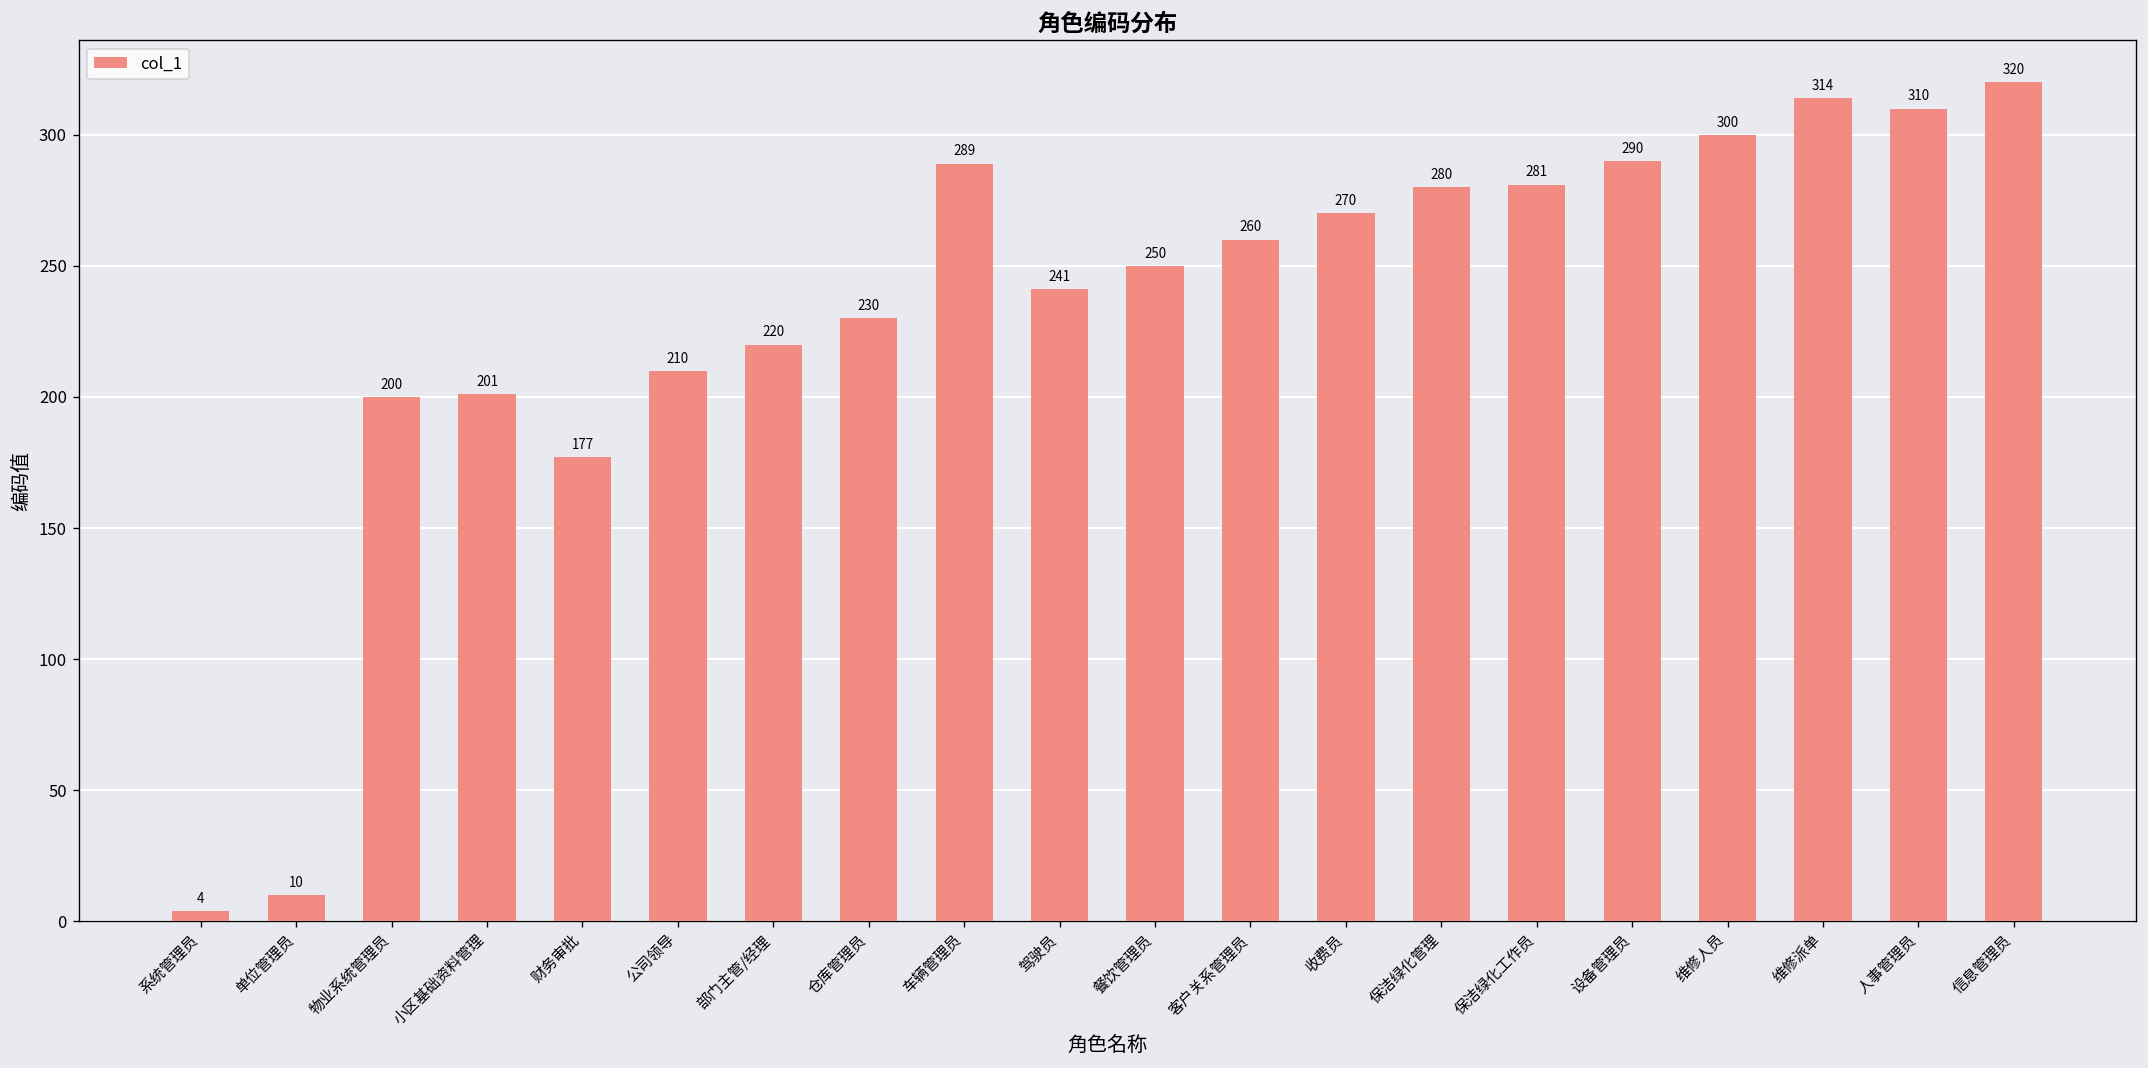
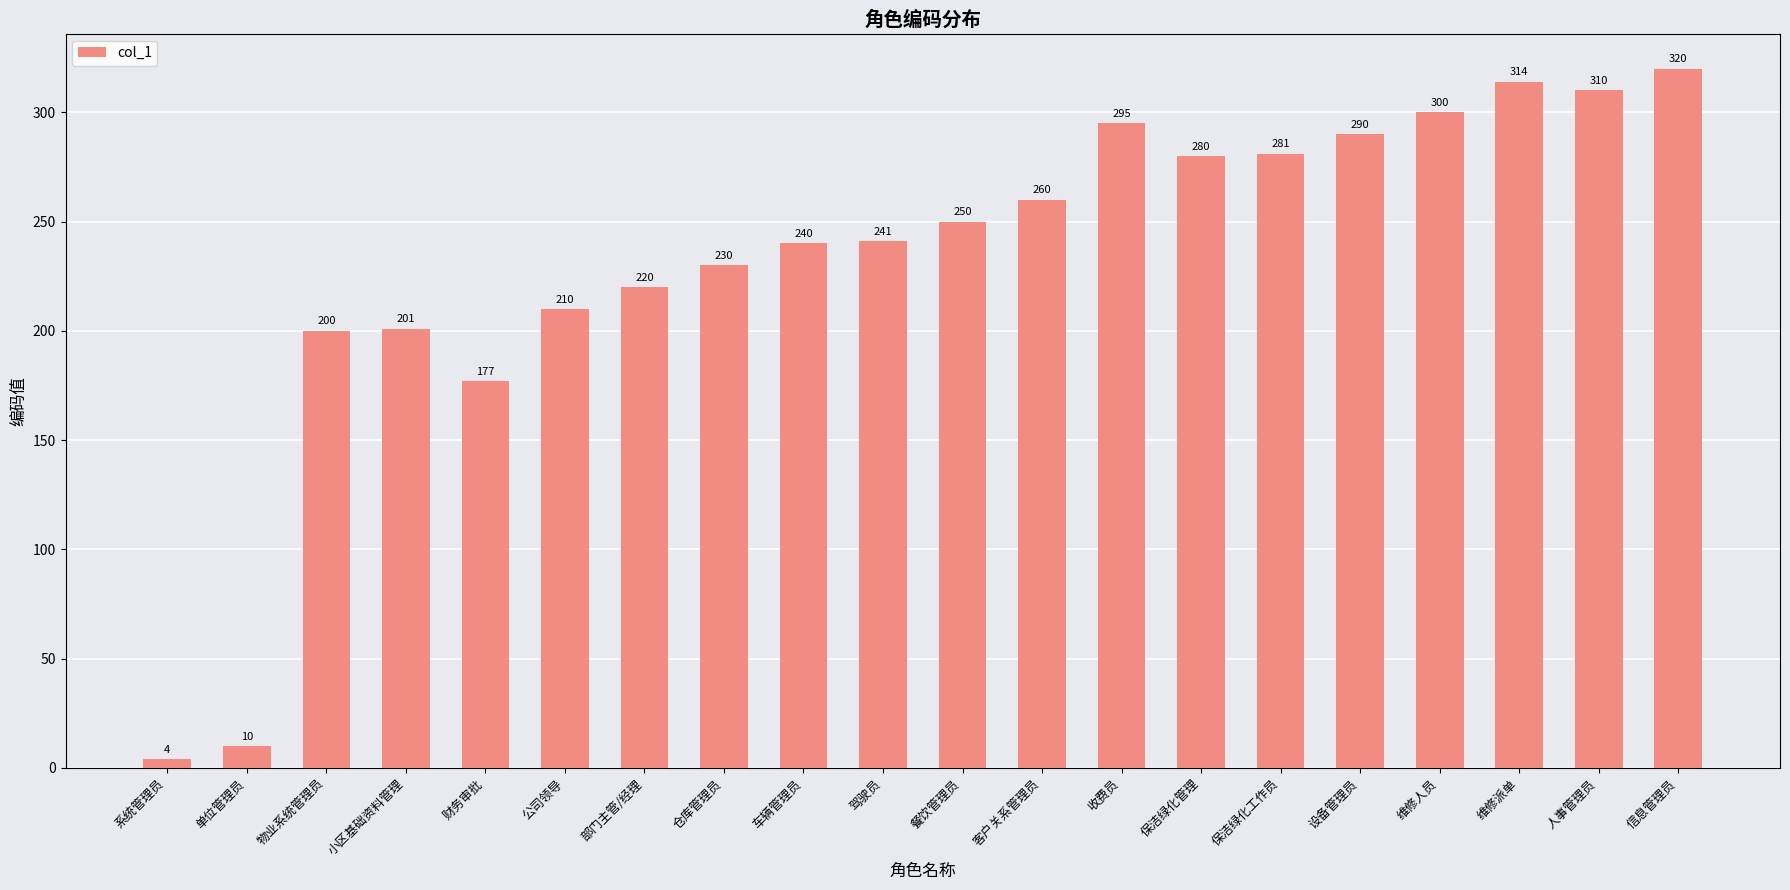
  {
    "系统管理员": 4,
    "单位管理员": 10,
    "物业系统管理员": 200,
    "小区基础资料管理": 201,
    "财务审批": 177,
    "公司领导": 210,
    "部门主管/经理": 220,
    "仓库管理员": 230,
-   "车辆管理员": 289,
+   "车辆管理员": 240,
    "驾驶员": 241,
    "餐饮管理员": 250,
    "客户关系管理员": 260,
-   "收费员": 270,
+   "收费员": 295,
    "保洁绿化管理": 280,
    "保洁绿化工作员": 281,
    "设备管理员": 290,
    "维修人员": 300,
    "维修派单": 314,
    "人事管理员": 310,
    "信息管理员": 320
  }
